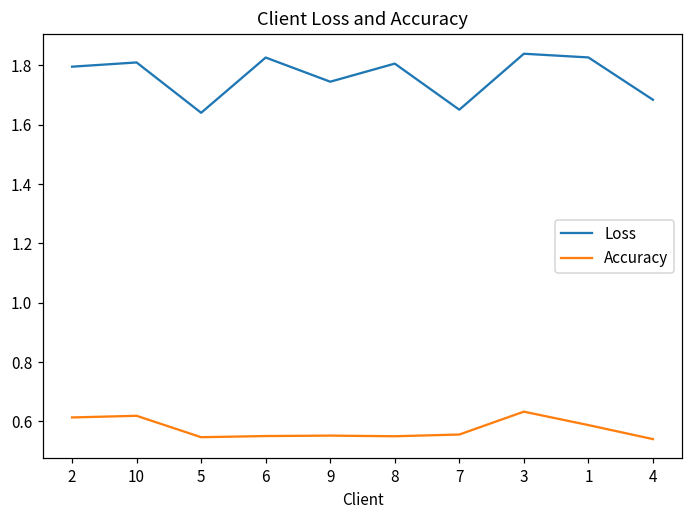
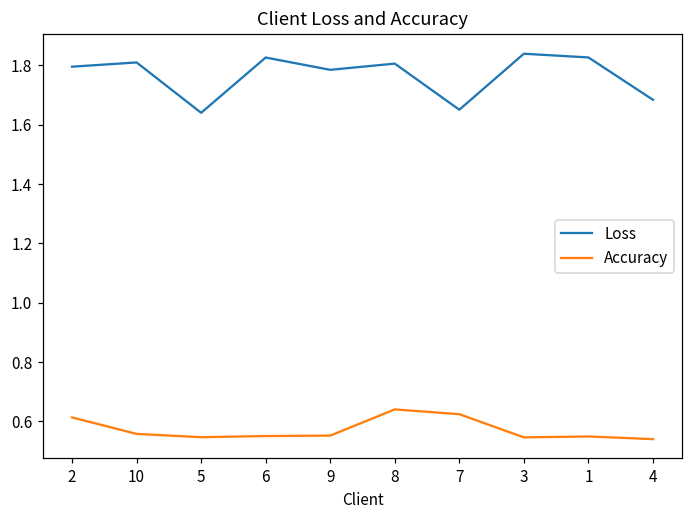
  {
    "Loss": {
      "2": 1.80,
      "10": 1.81,
      "5": 1.64,
      "6": 1.83,
-     "9": 1.75,
+     "9": 1.79,
      "8": 1.81,
      "7": 1.65,
      "3": 1.84,
      "1": 1.83,
      "4": 1.68
    },
    "Accuracy": {
      "2": 0.61,
-     "10": 0.62,
+     "10": 0.56,
      "5": 0.55,
      "6": 0.55,
      "9": 0.55,
-     "8": 0.55,
-     "7": 0.56,
-     "3": 0.63,
-     "1": 0.59,
+     "8": 0.64,
+     "7": 0.62,
+     "3": 0.55,
+     "1": 0.55,
      "4": 0.54
    }
  }
